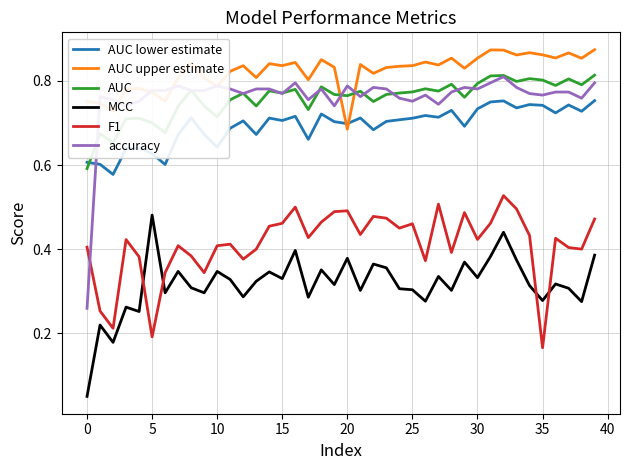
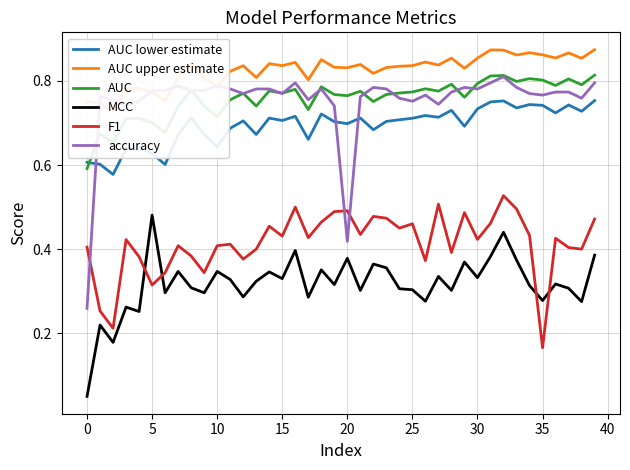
  {
    "AUC lower estimate": {
      "0": 0.61,
      "15": 0.71,
      "20": 0.70,
      "25": 0.71,
      "30": 0.73,
      "35": 0.74
    },
    "AUC upper estimate": {
      "15": 0.84,
-     "20": 0.69,
+     "20": 0.83,
      "25": 0.84,
      "30": 0.85,
      "35": 0.86
    },
    "AUC": {
      "0": 0.59,
      "20": 0.77,
      "25": 0.77,
      "30": 0.79,
      "35": 0.80
    },
    "MCC": {
      "0": 0.05,
      "5": 0.48,
      "10": 0.35,
      "15": 0.33,
      "20": 0.38,
      "25": 0.30,
      "30": 0.33,
      "35": 0.28
    },
    "F1": {
      "0": 0.40,
-     "5": 0.19,
+     "5": 0.31,
      "10": 0.41,
-     "15": 0.46,
+     "15": 0.43,
      "20": 0.49,
      "25": 0.46,
      "30": 0.42,
      "35": 0.17
    },
    "accuracy": {
      "0": 0.26,
-     "20": 0.79,
+     "20": 0.42,
      "25": 0.75,
      "30": 0.78,
      "35": 0.77
    }
  }
